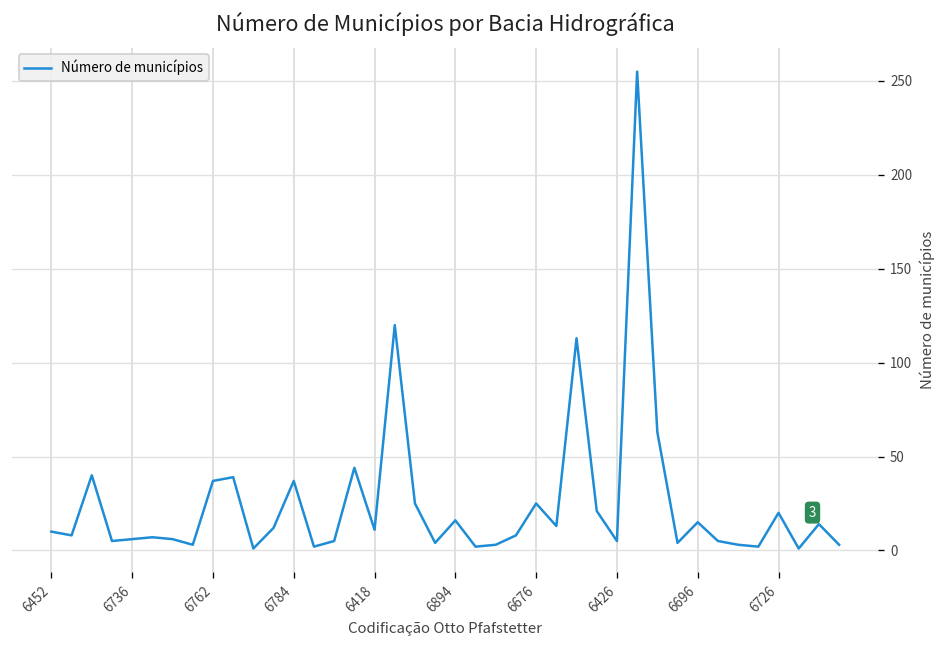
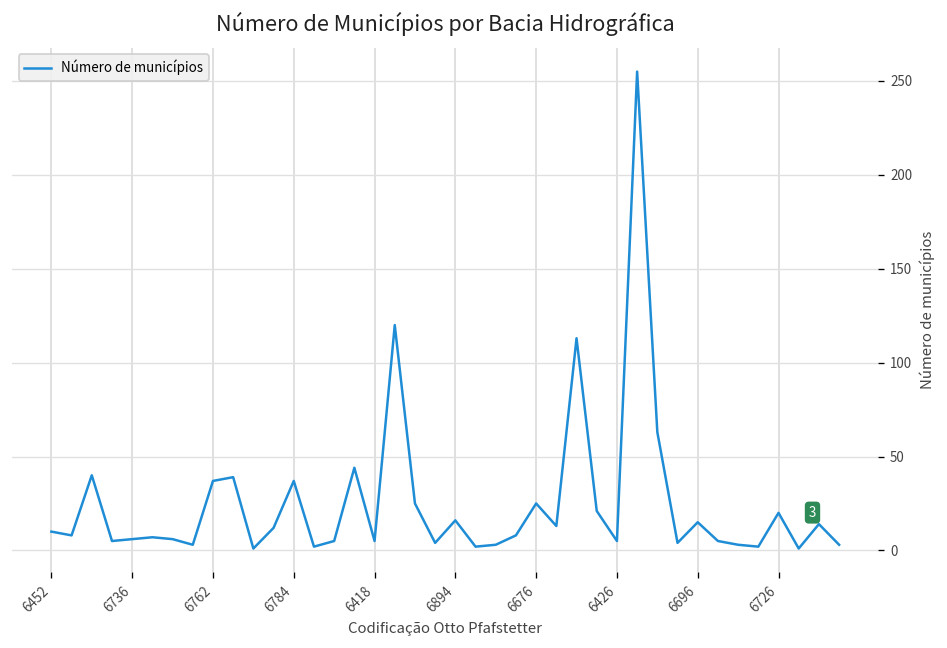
  {
    "6452": 10,
    "6736": 6,
    "6762": 37,
    "6784": 37,
-   "6418": 11,
+   "6418": 5,
    "6894": 16,
    "6676": 25,
    "6426": 5,
    "6696": 15,
    "6726": 20
  }
